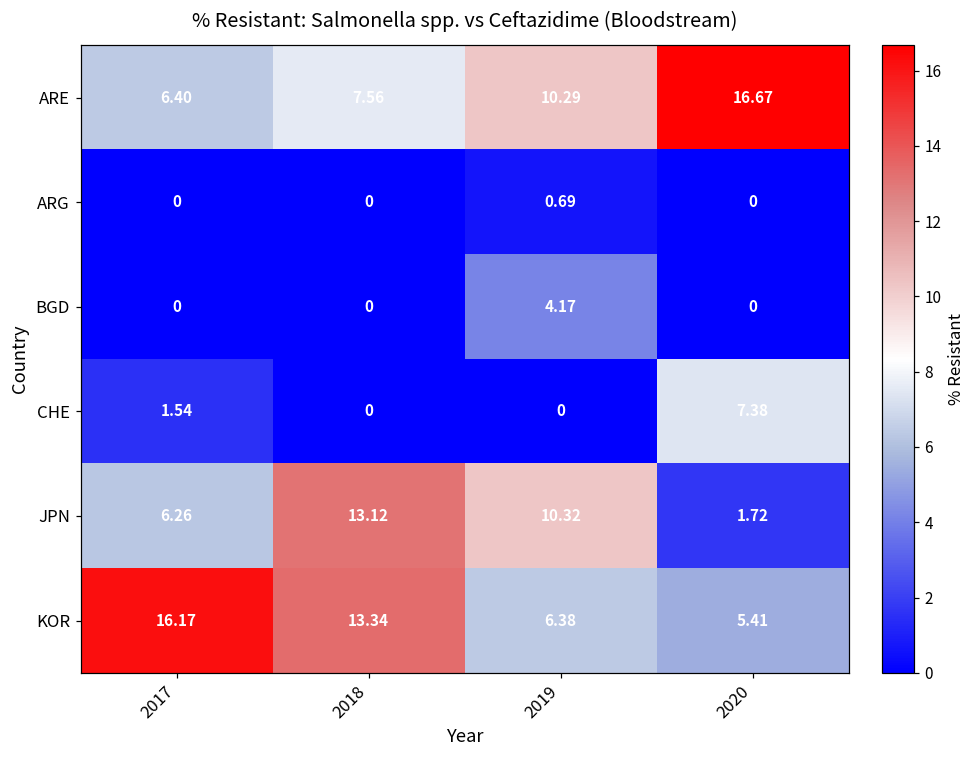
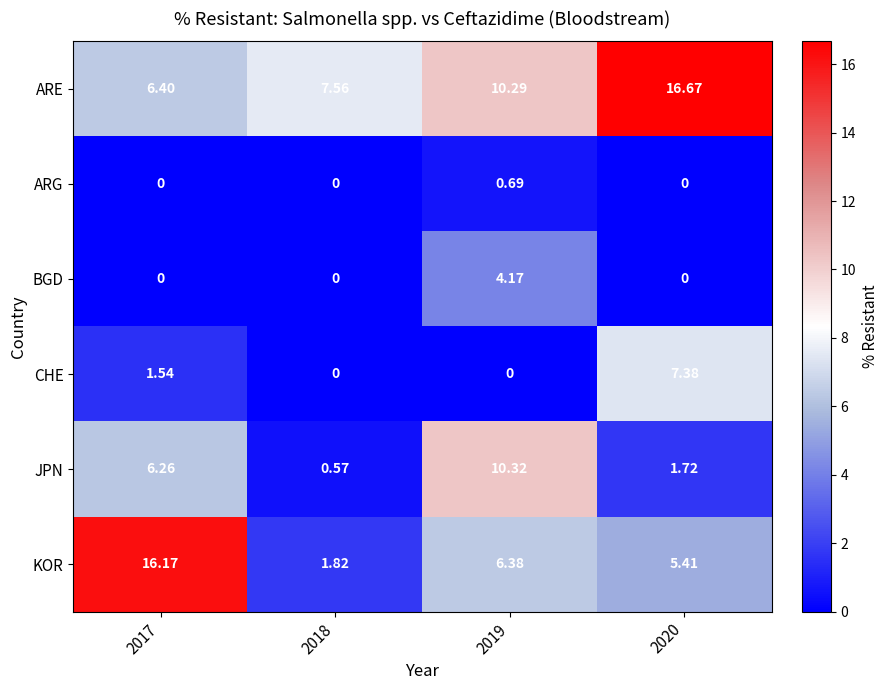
  {
    "ARE": {
      "2017": 6.40,
      "2019": 10.29,
      "2020": 16.67
    },
    "ARG": {
      "2017": 0,
      "2018": 0,
      "2019": 0.69,
      "2020": 0
    },
    "BGD": {
      "2017": 0,
      "2018": 0,
      "2019": 4.17,
      "2020": 0
    },
    "CHE": {
      "2017": 1.54,
      "2018": 0,
      "2019": 0
    },
    "JPN": {
      "2017": 6.26,
-     "2018": 13.12,
+     "2018": 0.57,
      "2019": 10.32,
      "2020": 1.72
    },
    "KOR": {
      "2017": 16.17,
-     "2018": 13.34,
+     "2018": 1.82,
      "2019": 6.38,
      "2020": 5.41
    }
  }
